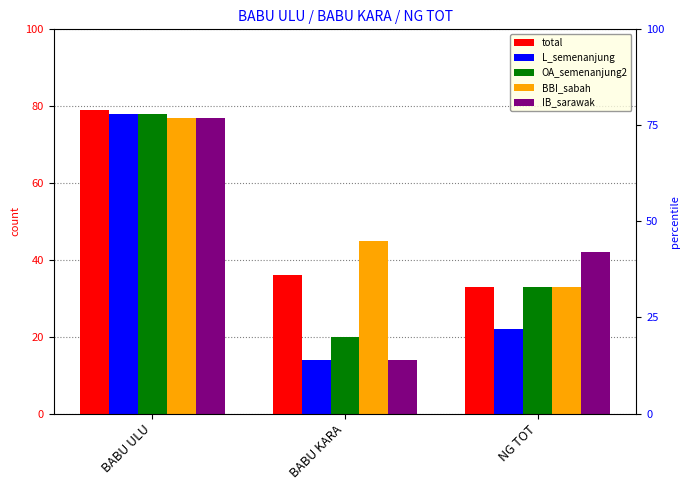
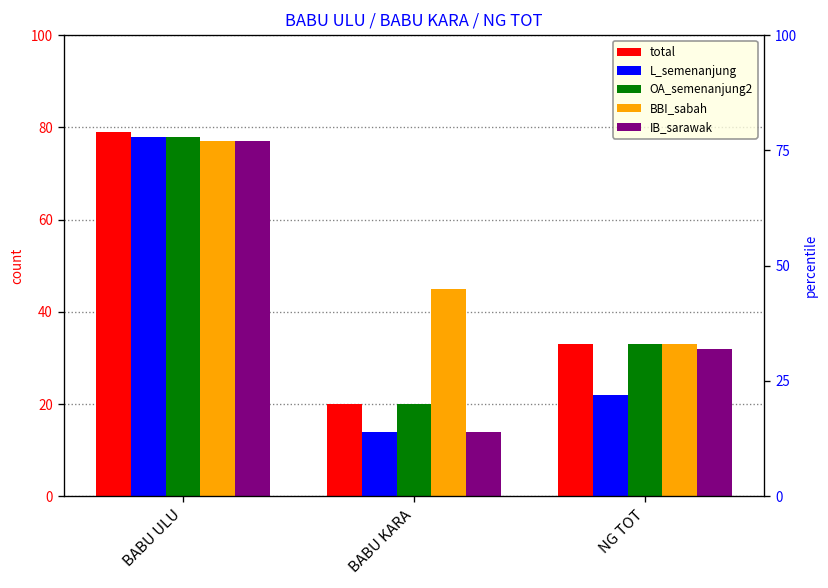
  {
    "total": {
      "BABU ULU": 79,
-     "BABU KARA": 36,
+     "BABU KARA": 20,
      "NG TOT": 33
    },
    "L_semenanjung": {
      "BABU ULU": 78,
      "BABU KARA": 14,
      "NG TOT": 22
    },
    "OA_semenanjung2": {
      "BABU ULU": 78,
      "BABU KARA": 20,
      "NG TOT": 33
    },
    "BBI_sabah": {
      "BABU ULU": 77,
      "BABU KARA": 45,
      "NG TOT": 33
    },
    "IB_sarawak": {
      "BABU ULU": 77,
      "BABU KARA": 14,
-     "NG TOT": 42
+     "NG TOT": 32
    }
  }
